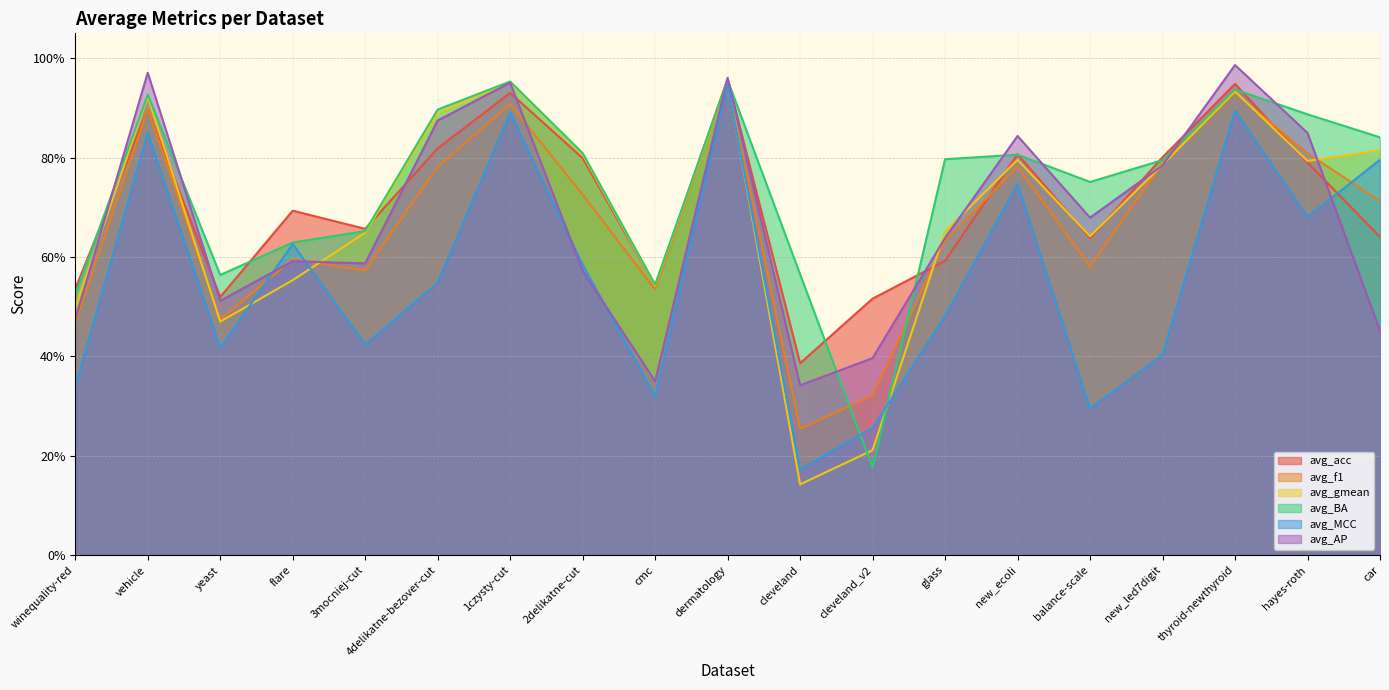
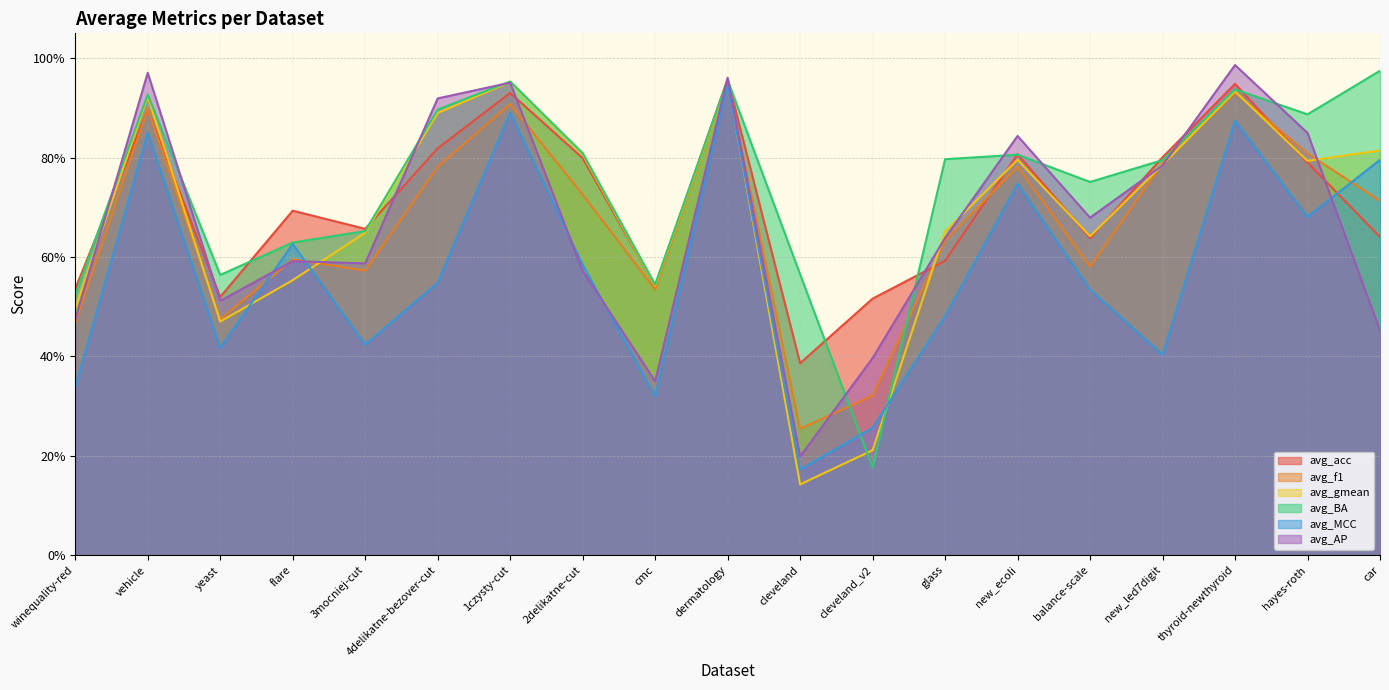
  {
    "avg_BA": {
      "winequality-red": "52%",
      "yeast": "56%",
      "4delikatne-bezover-cut": "90%",
      "cleveland": "57%",
      "cleveland_v2": "18%",
      "glass": "80%",
      "balance-scale": "75%",
      "new_led7digit": "79%",
      "hayes-roth": "89%",
-     "car": "84%"
+     "car": "97%"
    },
    "avg_MCC": {
      "winequality-red": "34%",
      "vehicle": "85%",
      "yeast": "42%",
      "3mocniej-cut": "42%",
      "4delikatne-bezover-cut": "55%",
      "1czysty-cut": "89%",
      "2delikatne-cut": "58%",
      "cmc": "32%",
      "cleveland": "17%",
      "cleveland_v2": "26%",
      "glass": "48%",
      "new_ecoli": "75%",
-     "balance-scale": "30%",
+     "balance-scale": "53%",
      "new_led7digit": "40%",
-     "thyroid-newthyroid": "89%",
+     "thyroid-newthyroid": "87%",
      "hayes-roth": "68%",
      "car": "80%"
    },
    "avg_AP": {
      "winequality-red": "47%",
      "vehicle": "97%",
      "yeast": "51%",
      "3mocniej-cut": "59%",
-     "4delikatne-bezover-cut": "87%",
+     "4delikatne-bezover-cut": "92%",
      "2delikatne-cut": "57%",
      "cmc": "35%",
-     "cleveland": "34%",
+     "cleveland": "20%",
      "cleveland_v2": "40%",
      "glass": "64%",
      "new_ecoli": "84%",
      "balance-scale": "68%",
      "thyroid-newthyroid": "99%",
      "hayes-roth": "85%",
      "car": "45%"
    }
  }
